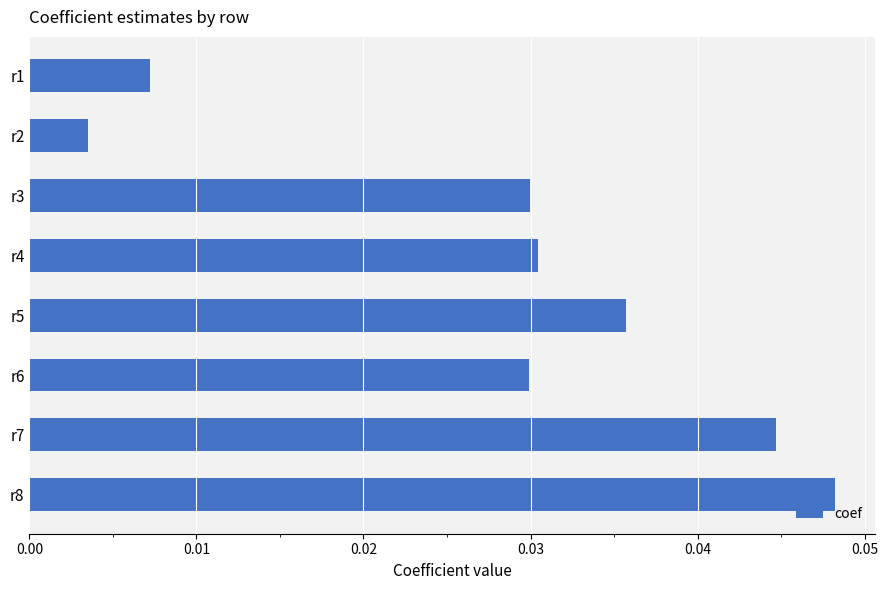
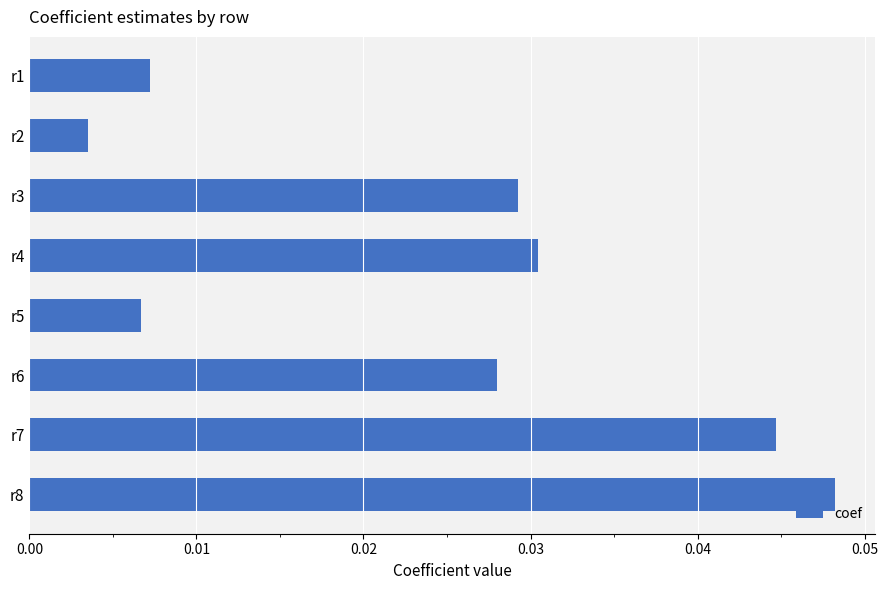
  {
    "r1": 0.0072,
    "r2": 0.0035,
-   "r3": 0.0300,
+   "r3": 0.0292,
    "r4": 0.0305,
-   "r5": 0.0357,
-   "r6": 0.0299,
+   "r5": 0.0067,
+   "r6": 0.0280,
    "r7": 0.0447,
    "r8": 0.0482
  }
